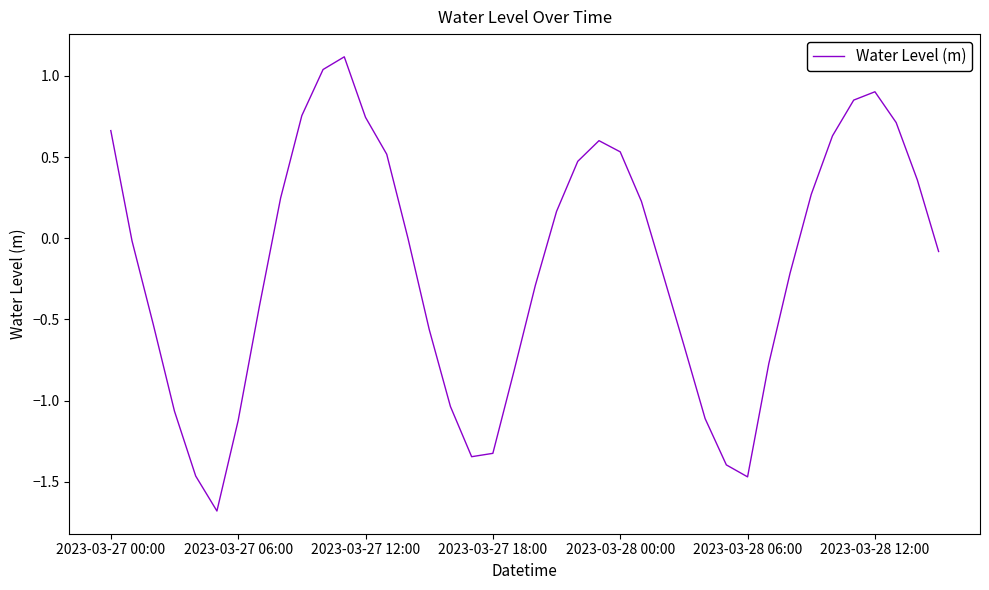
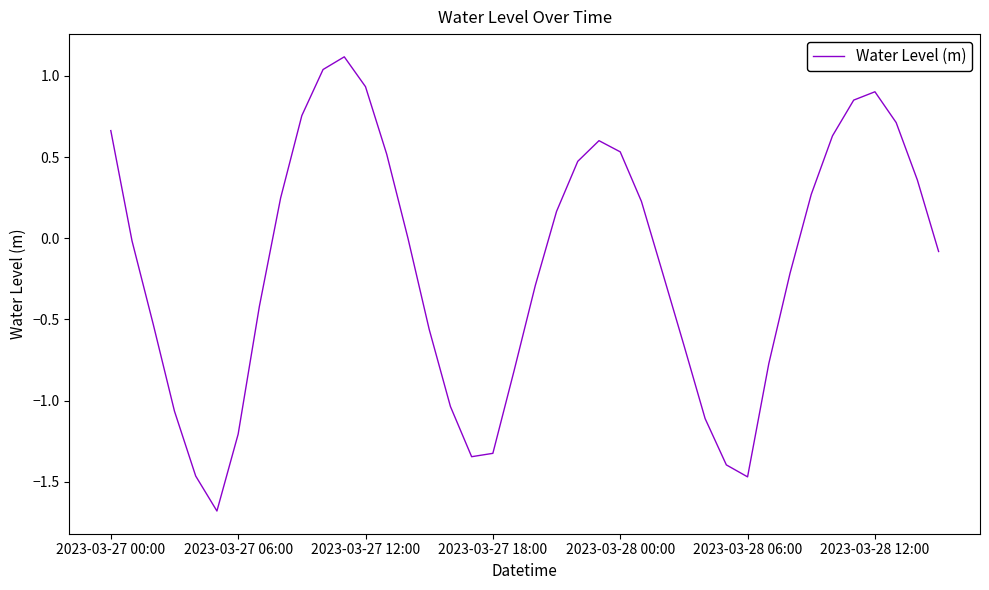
  {
    "2023-03-27 00:00": 0.66,
-   "2023-03-27 06:00": -1.12,
-   "2023-03-27 12:00": 0.74,
+   "2023-03-27 06:00": -1.21,
+   "2023-03-27 12:00": 0.93,
    "2023-03-27 18:00": -1.32,
    "2023-03-28 00:00": 0.53,
    "2023-03-28 06:00": -1.47,
    "2023-03-28 12:00": 0.90
  }
